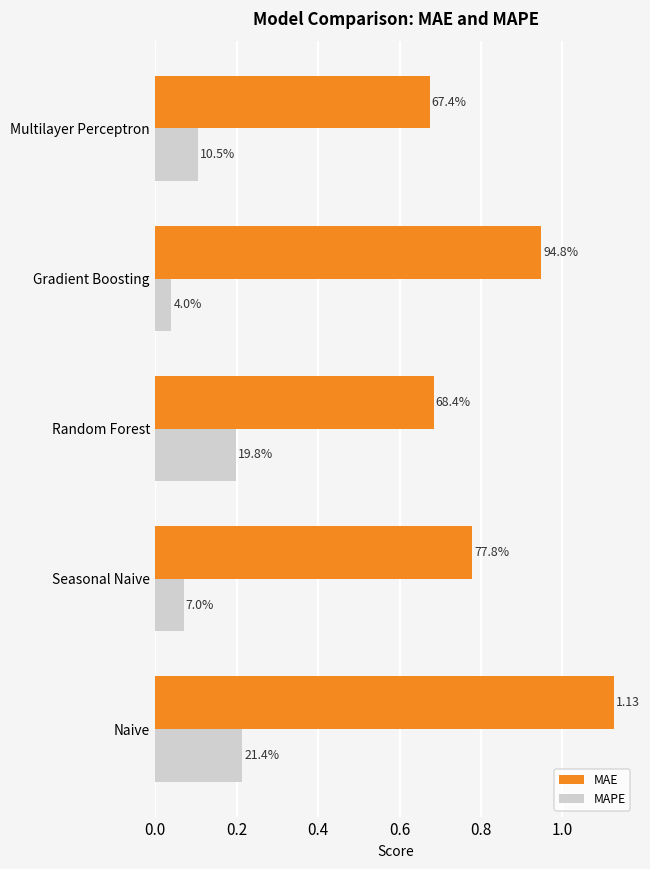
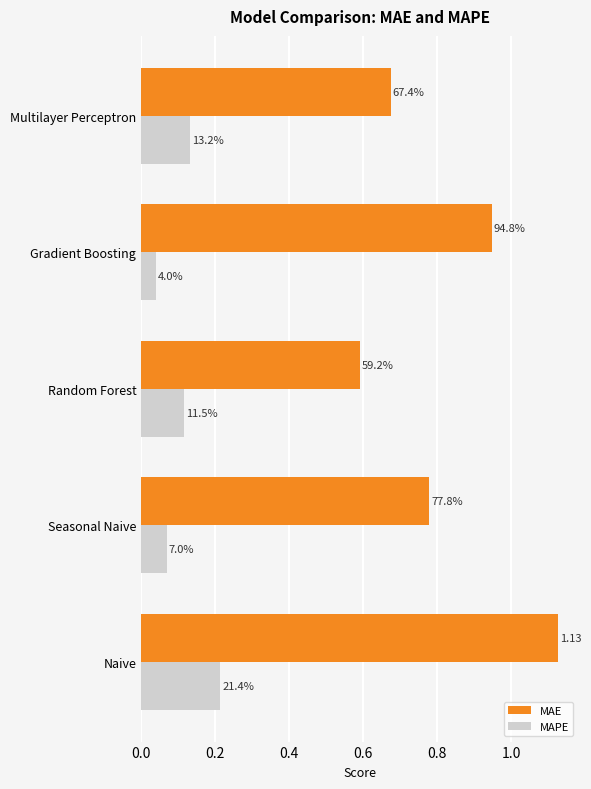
  {
    "MAE": {
      "Multilayer Perceptron": "67.4%",
      "Gradient Boosting": "94.8%",
-     "Random Forest": "68.4%",
+     "Random Forest": "59.2%",
      "Seasonal Naive": "77.8%",
      "Naive": "1.13"
    },
    "MAPE": {
-     "Multilayer Perceptron": "10.5%",
+     "Multilayer Perceptron": "13.2%",
      "Gradient Boosting": "4.0%",
-     "Random Forest": "19.8%",
+     "Random Forest": "11.5%",
      "Seasonal Naive": "7.0%",
      "Naive": "21.4%"
    }
  }
